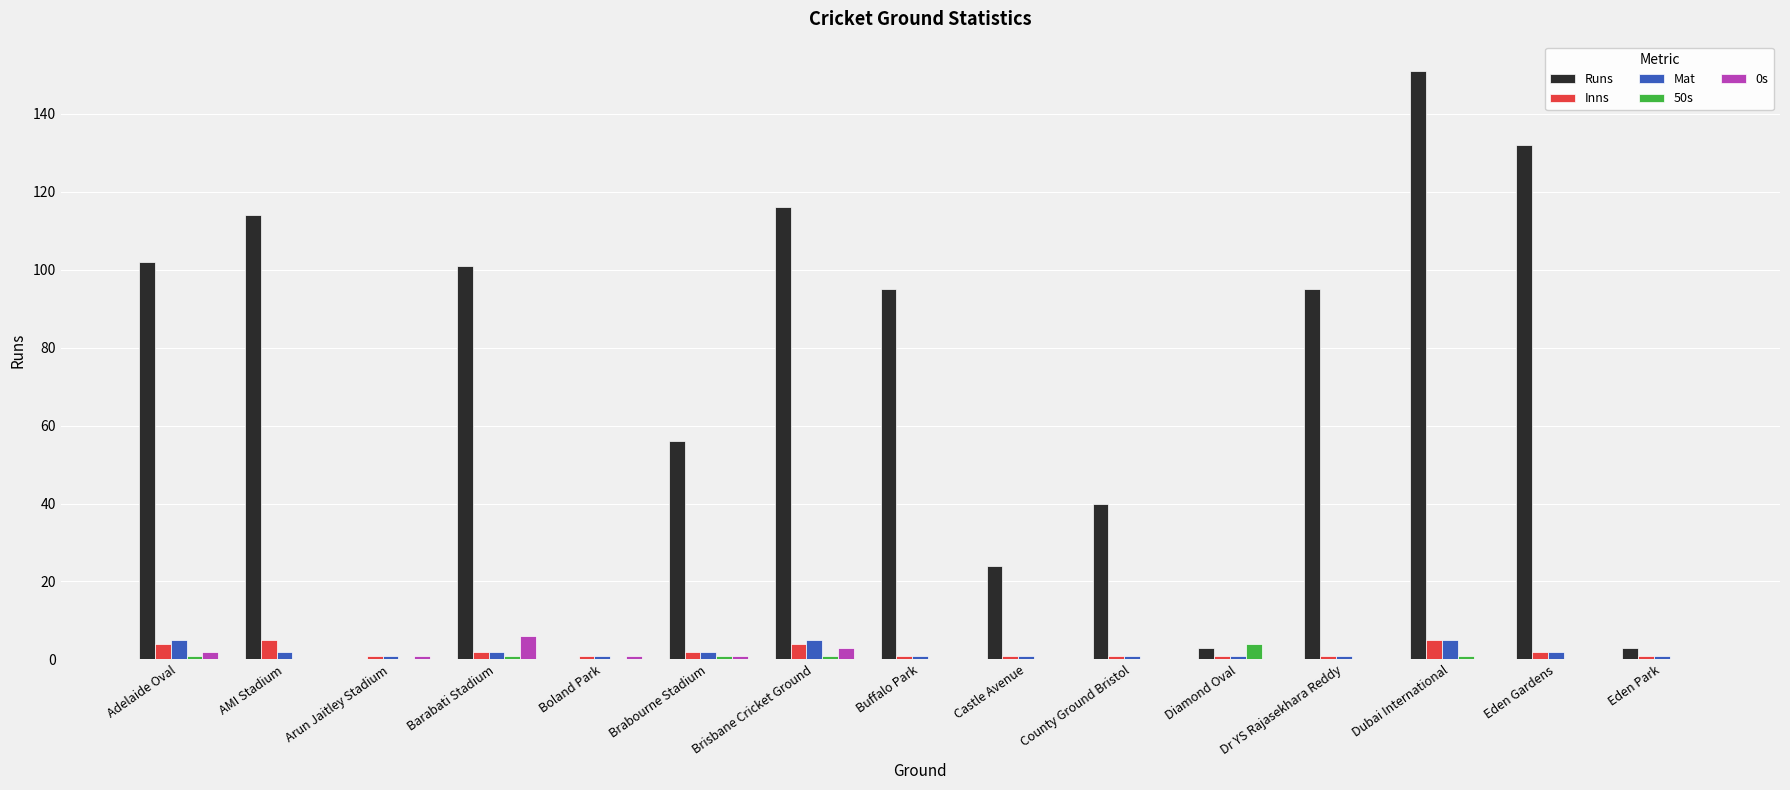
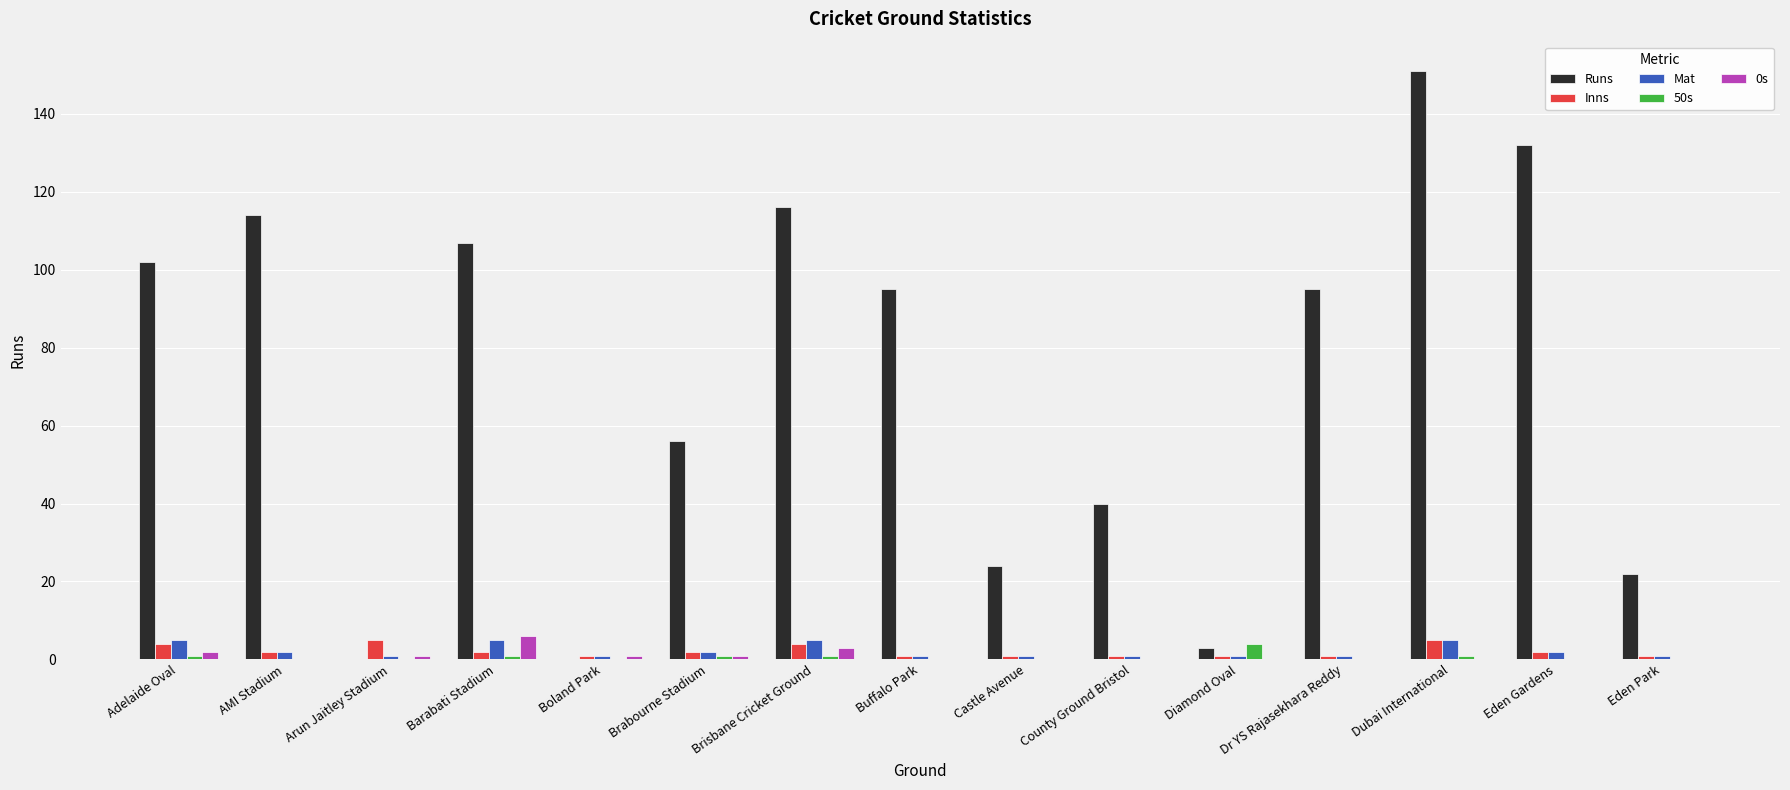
  {
    "Runs": {
      "Adelaide Oval": 102,
      "AMI Stadium": 114,
      "Arun Jaitley Stadium": 0,
-     "Barabati Stadium": 101,
+     "Barabati Stadium": 107,
      "Boland Park": 0,
      "Brabourne Stadium": 56,
      "Brisbane Cricket Ground": 116,
      "Buffalo Park": 95,
      "Castle Avenue": 24,
      "County Ground Bristol": 40,
      "Diamond Oval": 3,
      "Dr YS Rajasekhara Reddy": 95,
      "Dubai International": 151,
      "Eden Gardens": 132,
-     "Eden Park": 3
+     "Eden Park": 22
    },
    "Inns": {
      "Adelaide Oval": 4,
-     "AMI Stadium": 5,
-     "Arun Jaitley Stadium": 1,
+     "AMI Stadium": 2,
+     "Arun Jaitley Stadium": 5,
      "Barabati Stadium": 2,
      "Boland Park": 1,
      "Brabourne Stadium": 2,
      "Brisbane Cricket Ground": 4,
      "Buffalo Park": 1,
      "Castle Avenue": 1,
      "County Ground Bristol": 1,
      "Diamond Oval": 1,
      "Dr YS Rajasekhara Reddy": 1,
      "Dubai International": 5,
      "Eden Gardens": 2,
      "Eden Park": 1
    },
    "Mat": {
      "Adelaide Oval": 5,
      "AMI Stadium": 2,
      "Arun Jaitley Stadium": 1,
-     "Barabati Stadium": 2,
+     "Barabati Stadium": 5,
      "Boland Park": 1,
      "Brabourne Stadium": 2,
      "Brisbane Cricket Ground": 5,
      "Buffalo Park": 1,
      "Castle Avenue": 1,
      "County Ground Bristol": 1,
      "Diamond Oval": 1,
      "Dr YS Rajasekhara Reddy": 1,
      "Dubai International": 5,
      "Eden Gardens": 2,
      "Eden Park": 1
    },
    "50s": {
      "Adelaide Oval": 1,
      "AMI Stadium": 0,
      "Arun Jaitley Stadium": 0,
      "Barabati Stadium": 1,
      "Boland Park": 0,
      "Brabourne Stadium": 1,
      "Brisbane Cricket Ground": 1,
      "Buffalo Park": 0,
      "Castle Avenue": 0,
      "County Ground Bristol": 0,
      "Diamond Oval": 4,
      "Dr YS Rajasekhara Reddy": 0,
      "Dubai International": 1,
      "Eden Gardens": 0,
      "Eden Park": 0
    },
    "0s": {
      "Adelaide Oval": 2,
      "AMI Stadium": 0,
      "Arun Jaitley Stadium": 1,
      "Barabati Stadium": 6,
      "Boland Park": 1,
      "Brabourne Stadium": 1,
      "Brisbane Cricket Ground": 3,
      "Buffalo Park": 0,
      "Castle Avenue": 0,
      "County Ground Bristol": 0,
      "Diamond Oval": 0,
      "Dr YS Rajasekhara Reddy": 0,
      "Dubai International": 0,
      "Eden Gardens": 0,
      "Eden Park": 0
    }
  }
